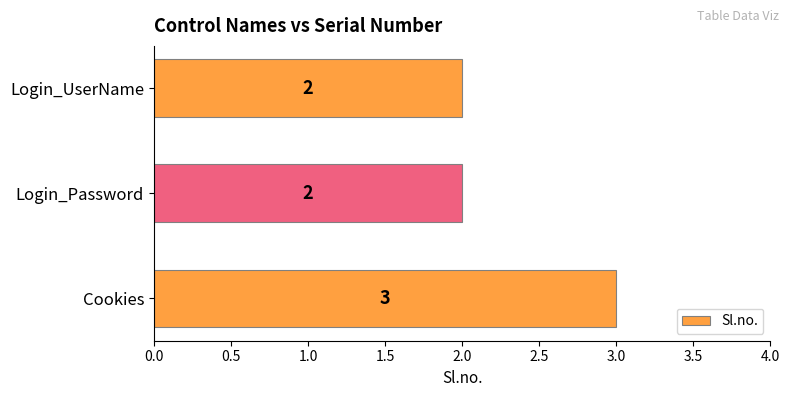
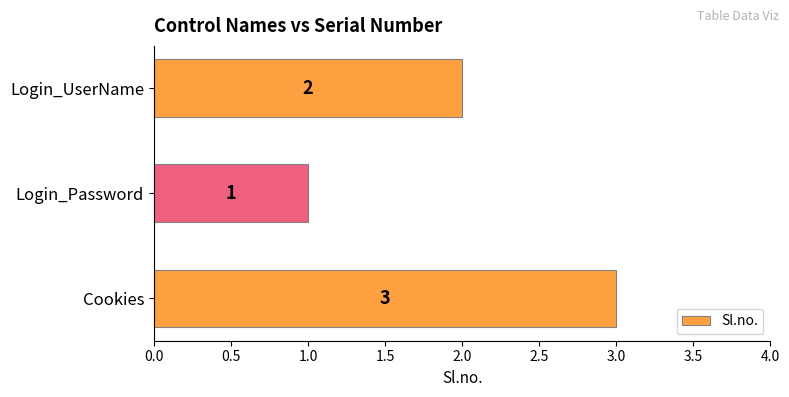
  {
    "Login_UserName": 2,
-   "Login_Password": 2,
+   "Login_Password": 1,
    "Cookies": 3
  }
